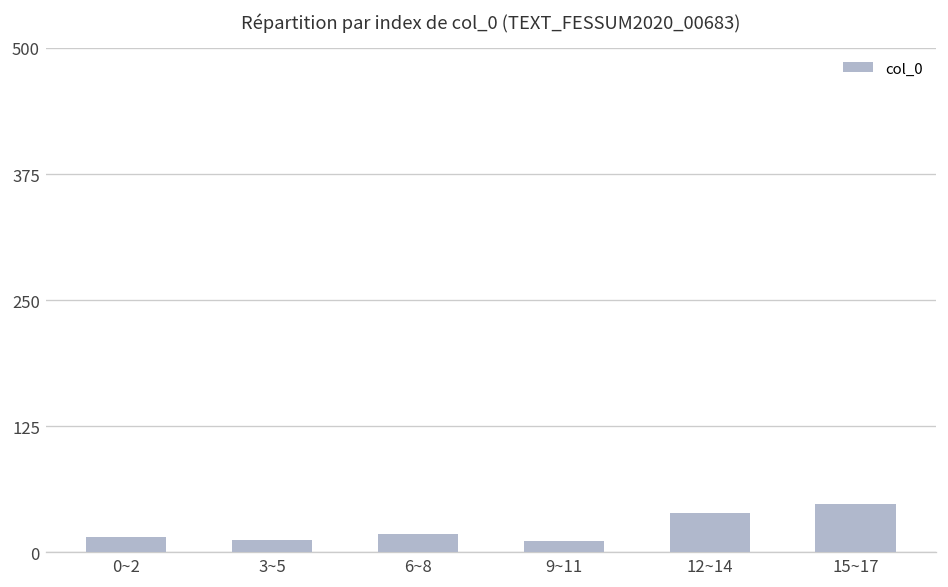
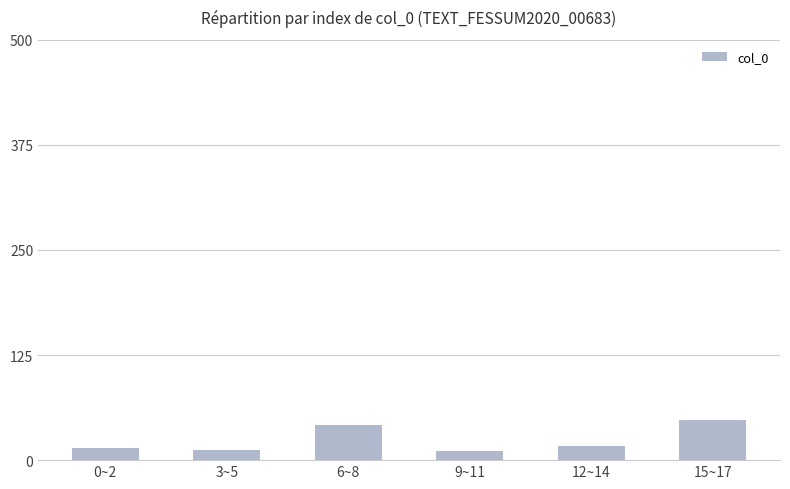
  {
    "0~2": 20,
    "3~5": 10,
-   "6~8": 20,
+   "6~8": 40,
    "9~11": 10,
-   "12~14": 40,
+   "12~14": 20,
    "15~17": 50
  }
